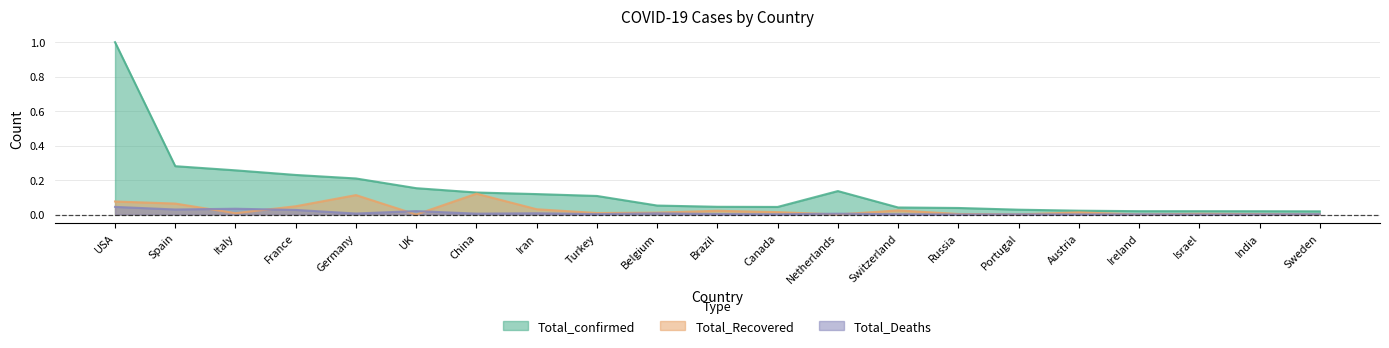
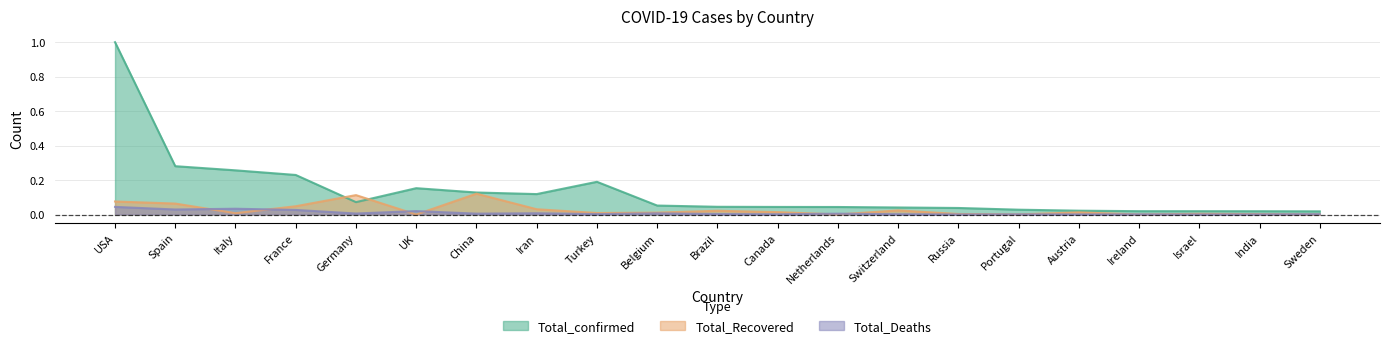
  {
    "Total_confirmed": {
      "USA": 1.00,
      "Spain": 0.28,
      "Italy": 0.26,
      "France": 0.23,
-     "Germany": 0.21,
+     "Germany": 0.07,
      "UK": 0.15,
      "Iran": 0.12,
-     "Turkey": 0.11,
+     "Turkey": 0.19,
      "Belgium": 0.05,
      "Brazil": 0.04,
      "Canada": 0.04,
-     "Netherlands": 0.14,
+     "Netherlands": 0.04,
      "Switzerland": 0.04,
      "Russia": 0.04,
      "Portugal": 0.03,
      "Ireland": 0.02,
      "Israel": 0.02,
      "India": 0.02,
      "Sweden": 0.02
    },
    "Total_Recovered": {
      "USA": 0.08,
      "Spain": 0.06,
      "Italy": 0.01,
      "France": 0.05,
      "Germany": 0.11,
      "UK": 0.00,
      "Iran": 0.03,
      "Brazil": 0.02,
      "Switzerland": 0.02
    },
    "Total_Deaths": {
      "USA": 0.04,
      "Spain": 0.03,
      "Italy": 0.03,
      "France": 0.03,
      "Germany": 0.01,
      "UK": 0.02,
      "China": 0.01,
      "Iran": 0.01,
      "Brazil": 0.00,
      "Switzerland": 0.00
    }
  }
